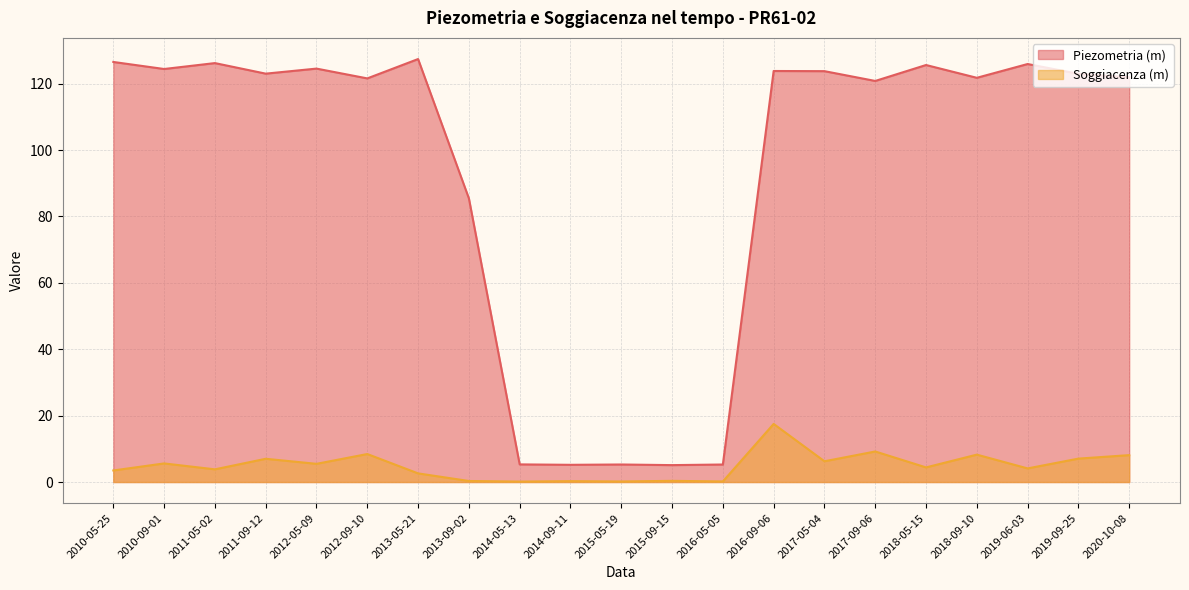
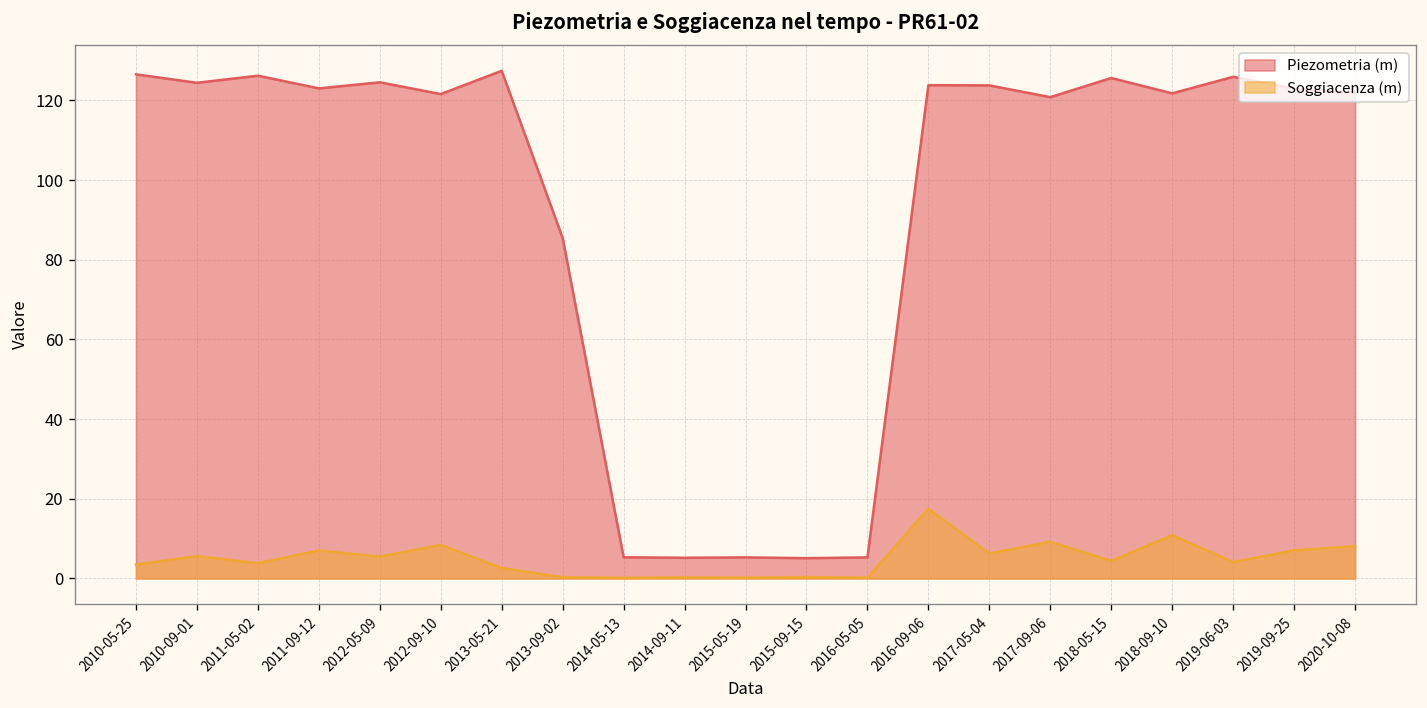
  {
    "Piezometria (m)": {
      "2010-05-25": 127,
      "2010-09-01": 124,
      "2011-05-02": 126,
      "2011-09-12": 123,
      "2012-05-09": 125,
      "2012-09-10": 122,
      "2013-05-21": 127,
      "2013-09-02": 85,
      "2014-05-13": 5,
      "2014-09-11": 5,
      "2015-05-19": 5,
      "2015-09-15": 5,
      "2016-05-05": 5,
      "2016-09-06": 124,
      "2017-05-04": 124,
      "2017-09-06": 121,
      "2018-05-15": 126,
      "2018-09-10": 122,
      "2019-06-03": 126
    },
    "Soggiacenza (m)": {
      "2010-05-25": 3,
      "2010-09-01": 6,
      "2011-05-02": 4,
      "2011-09-12": 7,
      "2012-05-09": 5,
      "2012-09-10": 8,
      "2013-05-21": 3,
      "2013-09-02": 0,
      "2014-05-13": 0,
      "2014-09-11": 0,
      "2015-05-19": 0,
      "2015-09-15": 0,
      "2016-05-05": 0,
      "2016-09-06": 18,
      "2017-05-04": 6,
      "2017-09-06": 9,
      "2018-05-15": 4,
-     "2018-09-10": 8,
+     "2018-09-10": 11,
      "2019-06-03": 4,
      "2019-09-25": 7,
      "2020-10-08": 8
    }
  }
